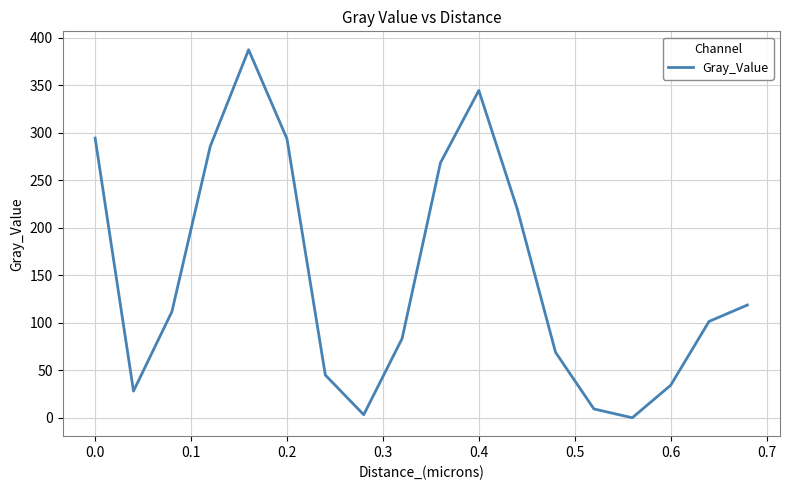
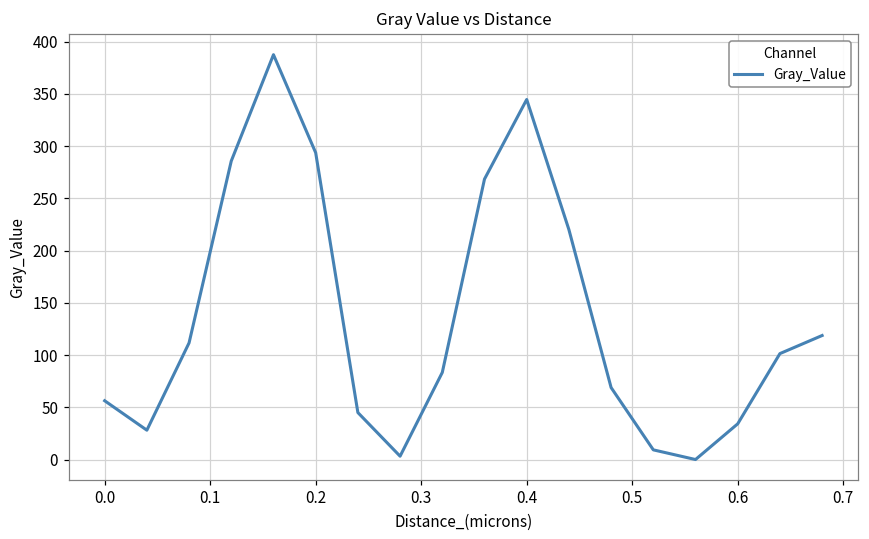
  {
-   "0.0": 290,
+   "0.0": 60,
    "0.2": 290,
    "0.4": 340,
    "0.6": 30
  }
